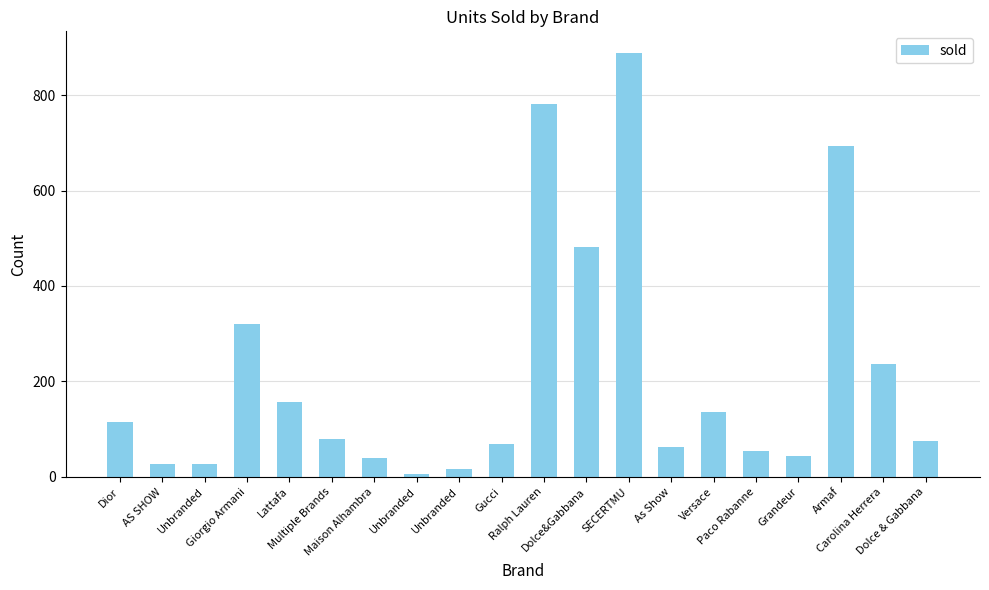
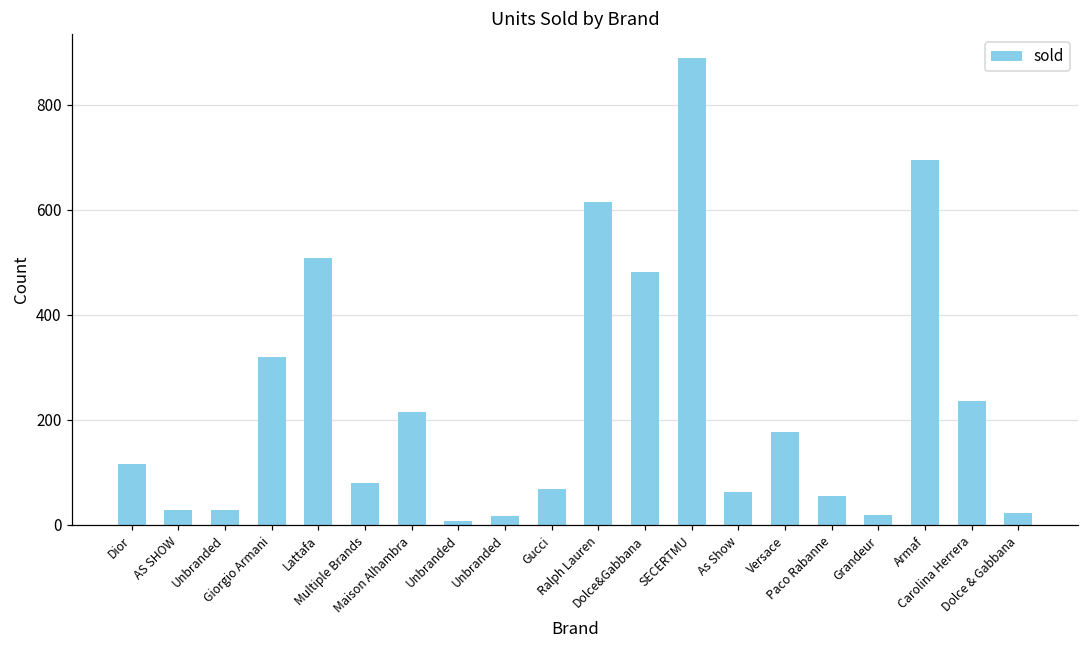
  {
    "Dior": 120,
    "AS SHOW": 30,
    "Giorgio Armani": 320,
-   "Lattafa": 160,
+   "Lattafa": 510,
    "Multiple Brands": 80,
-   "Maison Alhambra": 40,
+   "Maison Alhambra": 220,
    "Gucci": 70,
-   "Ralph Lauren": 780,
+   "Ralph Lauren": 620,
    "Dolce&Gabbana": 480,
    "SECERTMU": 890,
    "As Show": 60,
-   "Versace": 140,
+   "Versace": 180,
    "Paco Rabanne": 60,
-   "Grandeur": 40,
+   "Grandeur": 20,
    "Armaf": 690,
    "Carolina Herrera": 240,
-   "Dolce & Gabbana": 80
+   "Dolce & Gabbana": 20
  }
